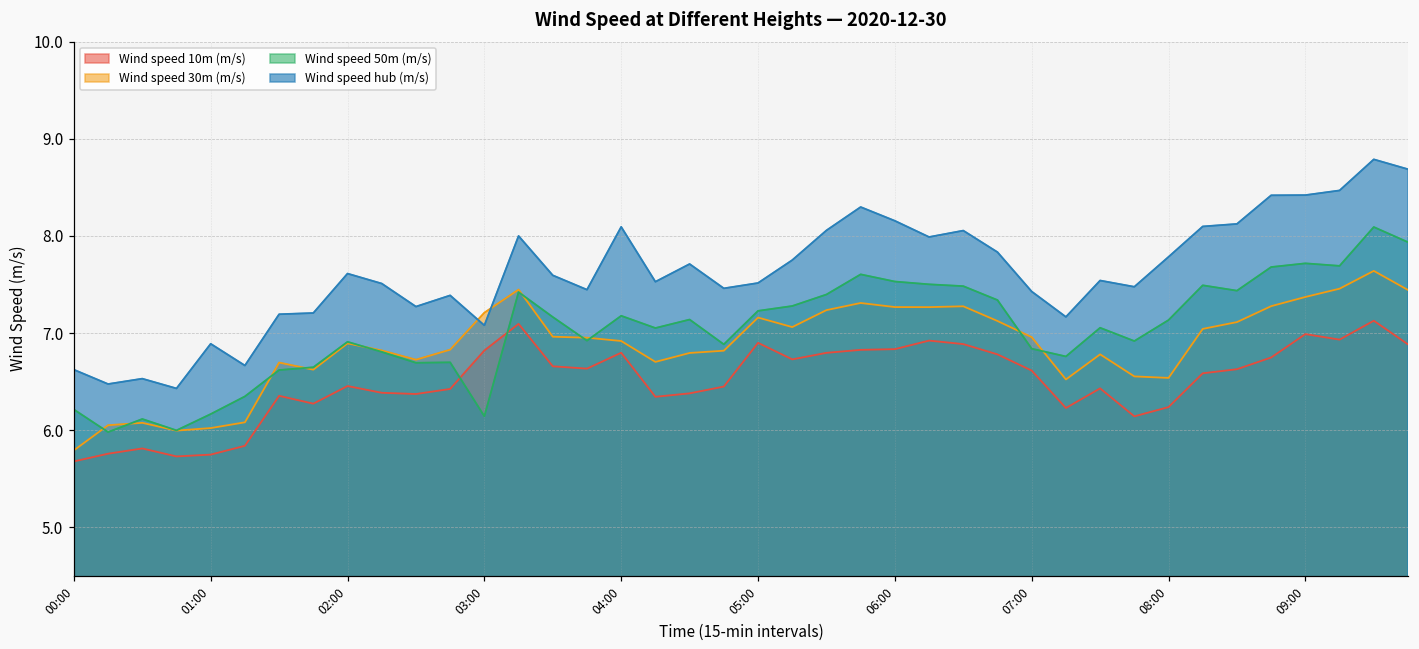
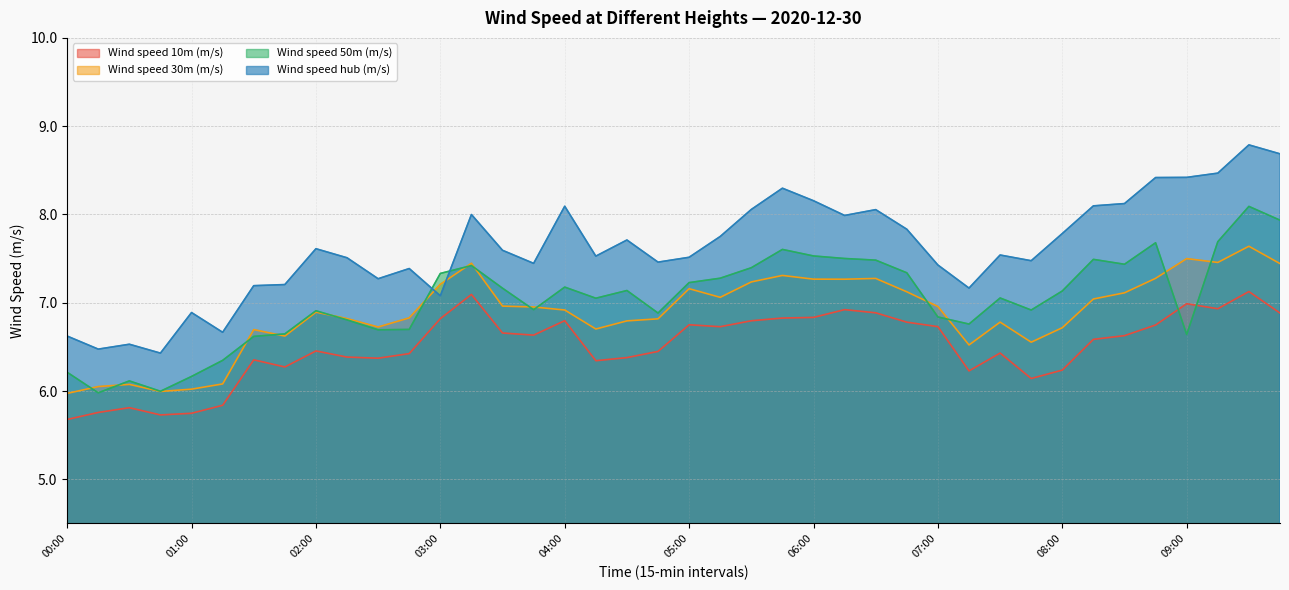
  {
    "Wind speed 10m (m/s)": {
      "00:00": 5.7,
      "01:00": 5.7,
      "02:00": 6.5,
      "03:00": 6.8,
      "04:00": 6.8,
-     "05:00": 6.9,
+     "05:00": 6.8,
      "06:00": 6.8,
-     "07:00": 6.6,
+     "07:00": 6.7,
      "08:00": 6.2,
      "09:00": 7.0
    },
    "Wind speed 30m (m/s)": {
-     "00:00": 5.8,
+     "00:00": 6.0,
      "01:00": 6.0,
      "03:00": 7.2,
      "04:00": 6.9,
      "05:00": 7.2,
      "06:00": 7.3,
      "07:00": 7.0,
-     "08:00": 6.5,
-     "09:00": 7.4
+     "08:00": 6.7,
+     "09:00": 7.5
    },
    "Wind speed 50m (m/s)": {
      "00:00": 6.2,
      "01:00": 6.2,
-     "03:00": 6.1,
+     "03:00": 7.3,
      "04:00": 7.2,
      "05:00": 7.2,
      "06:00": 7.5,
      "07:00": 6.8,
      "08:00": 7.1,
-     "09:00": 7.7
+     "09:00": 6.6
    },
    "Wind speed hub (m/s)": {
      "00:00": 6.6,
      "01:00": 6.9,
      "02:00": 7.6,
      "03:00": 7.1,
      "04:00": 8.1,
      "05:00": 7.5,
      "06:00": 8.2,
      "07:00": 7.4,
      "08:00": 7.8,
      "09:00": 8.4
    }
  }
